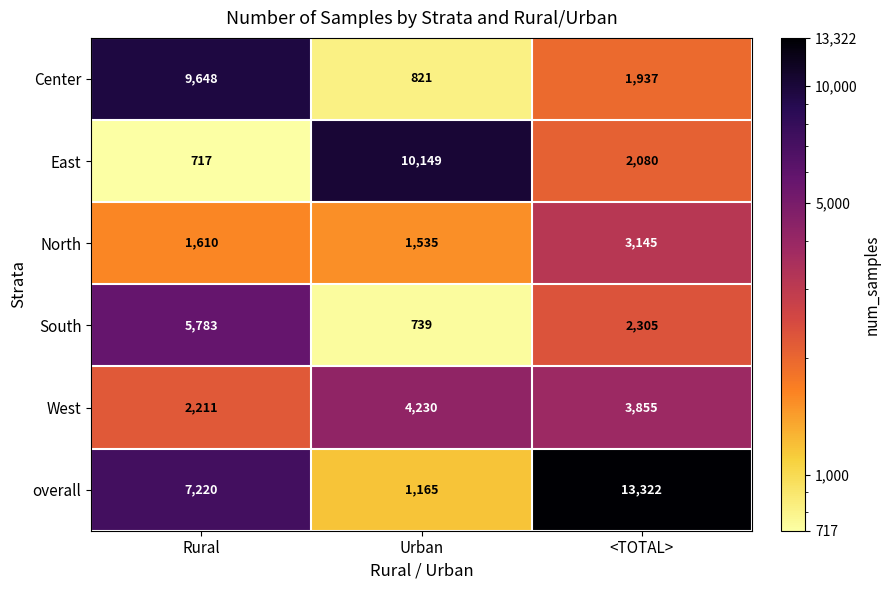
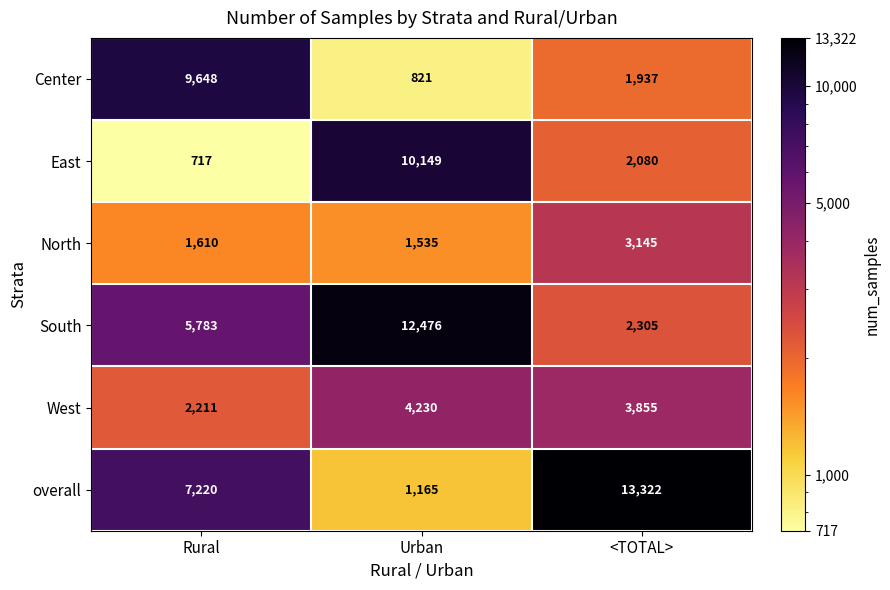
  {
    "Center": {
      "Rural": "9,648",
      "Urban": "821",
      "<TOTAL>": "1,937"
    },
    "East": {
      "Rural": "717",
      "Urban": "10,149",
      "<TOTAL>": "2,080"
    },
    "North": {
      "Rural": "1,610",
      "Urban": "1,535",
      "<TOTAL>": "3,145"
    },
    "South": {
      "Rural": "5,783",
-     "Urban": "739",
+     "Urban": "12,476",
      "<TOTAL>": "2,305"
    },
    "West": {
      "Rural": "2,211",
      "Urban": "4,230",
      "<TOTAL>": "3,855"
    },
    "overall": {
      "Rural": "7,220",
      "Urban": "1,165",
      "<TOTAL>": "13,322"
    }
  }
